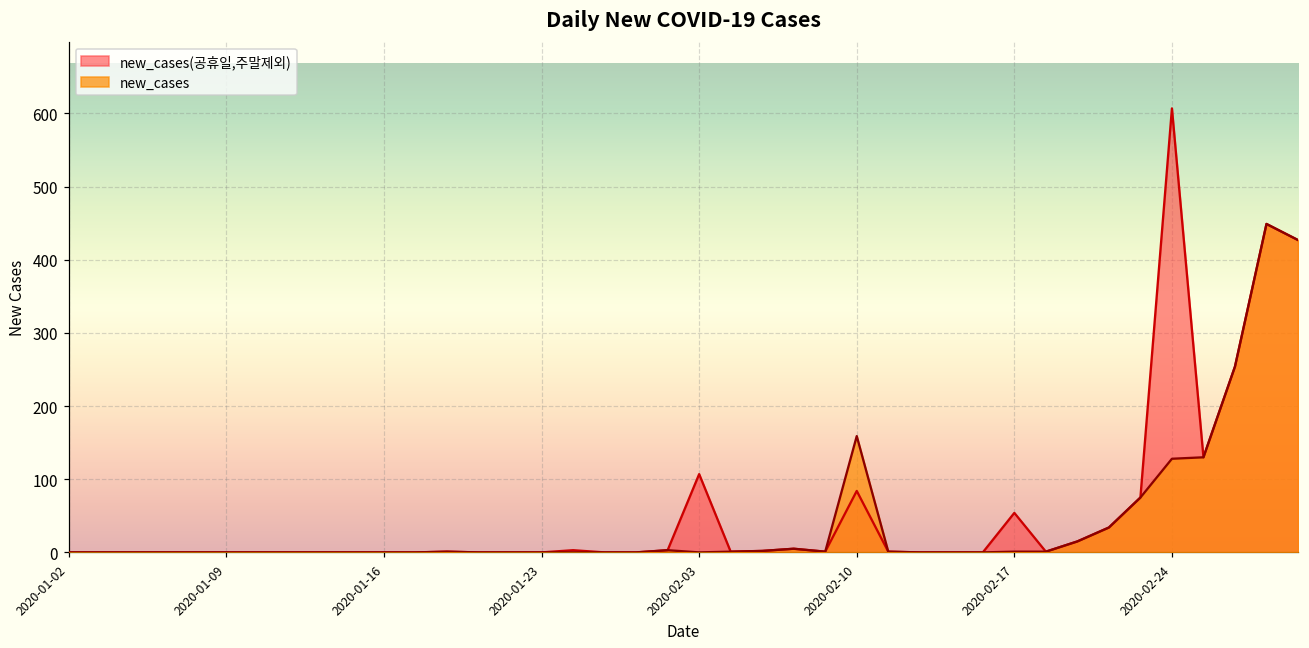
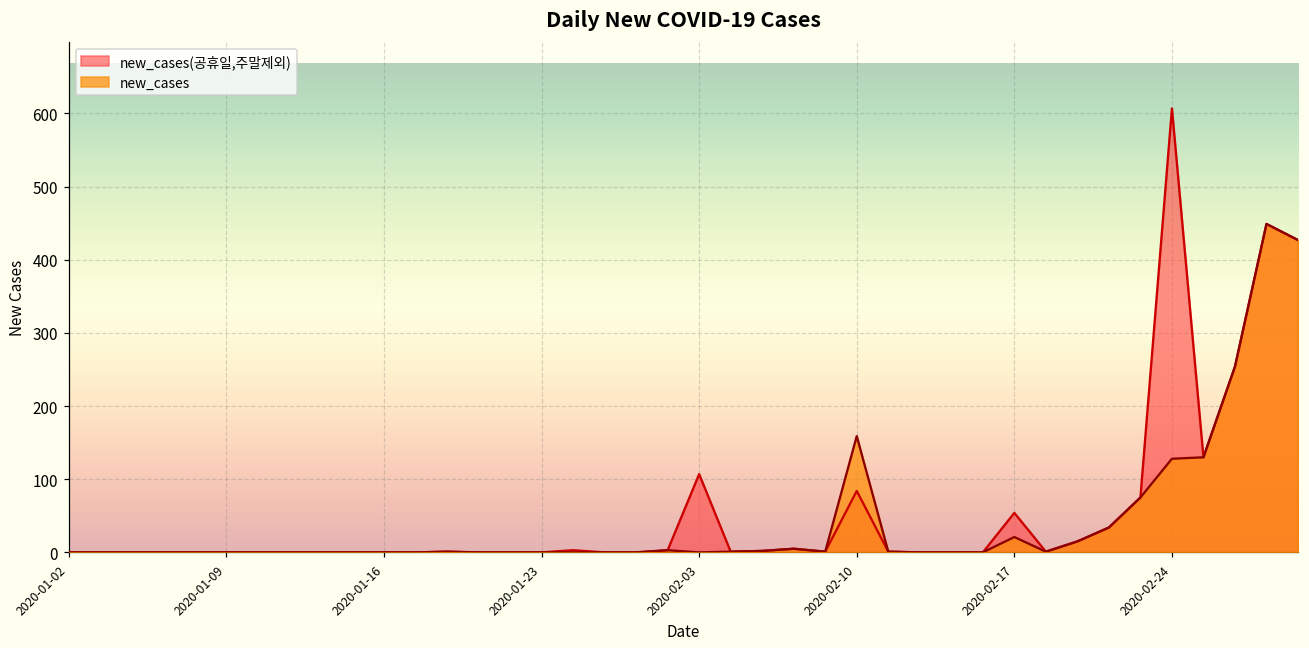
  {
    "new_cases(공휴일,주말제외)": {
      "2020-02-03": 110,
      "2020-02-10": 80,
      "2020-02-17": 50,
      "2020-02-24": 610
    },
    "new_cases": {
      "2020-02-03": 0,
      "2020-02-10": 160,
-     "2020-02-17": 0,
+     "2020-02-17": 20,
      "2020-02-24": 130
    }
  }
